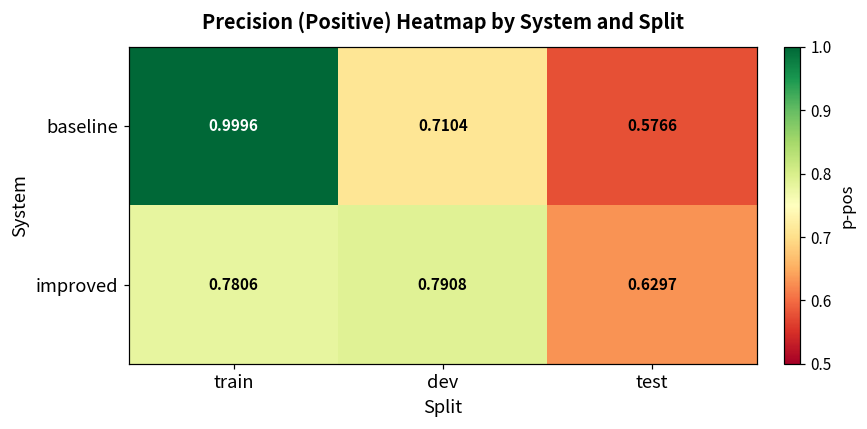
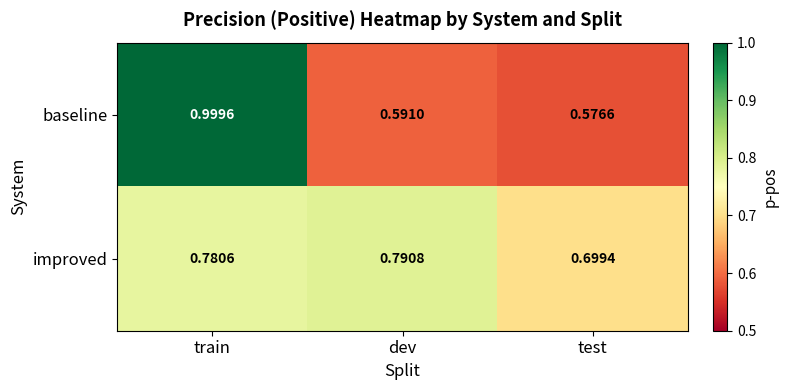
  {
    "baseline": {
      "train": 0.9996,
-     "dev": 0.7104,
+     "dev": 0.5910,
      "test": 0.5766
    },
    "improved": {
      "train": 0.7806,
      "dev": 0.7908,
-     "test": 0.6297
+     "test": 0.6994
    }
  }
